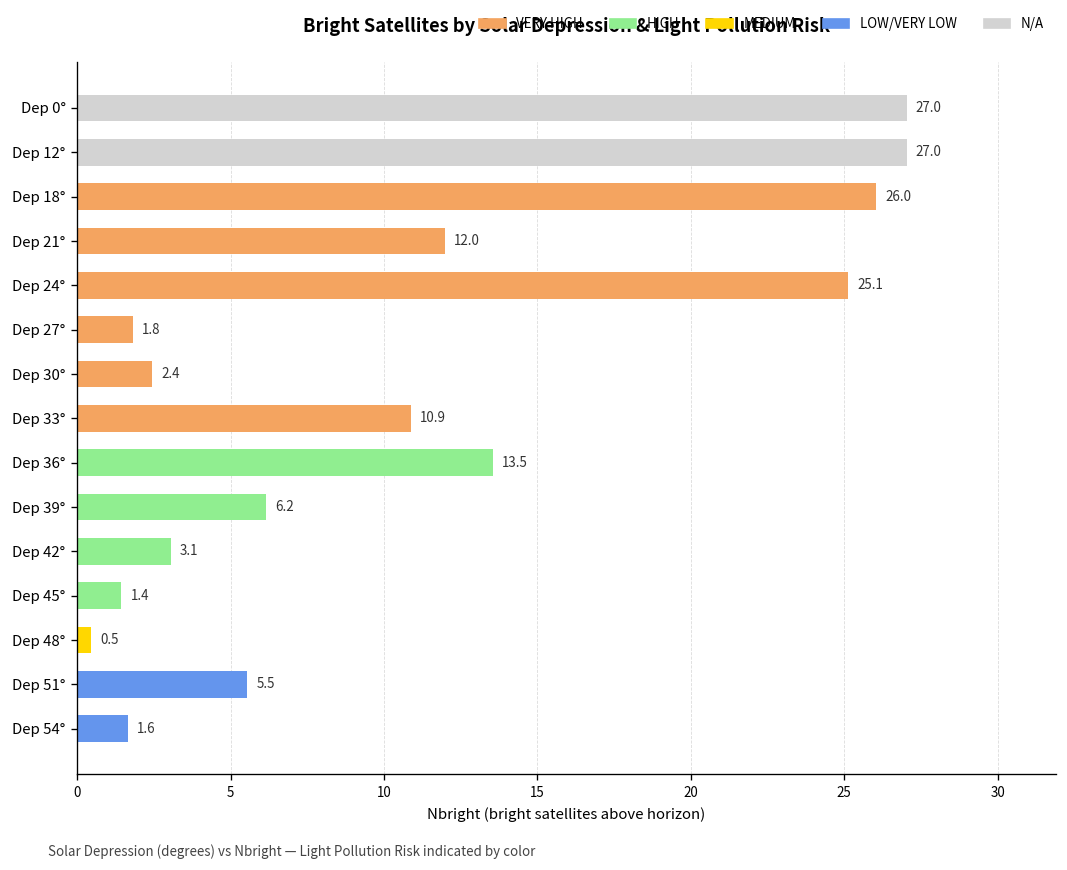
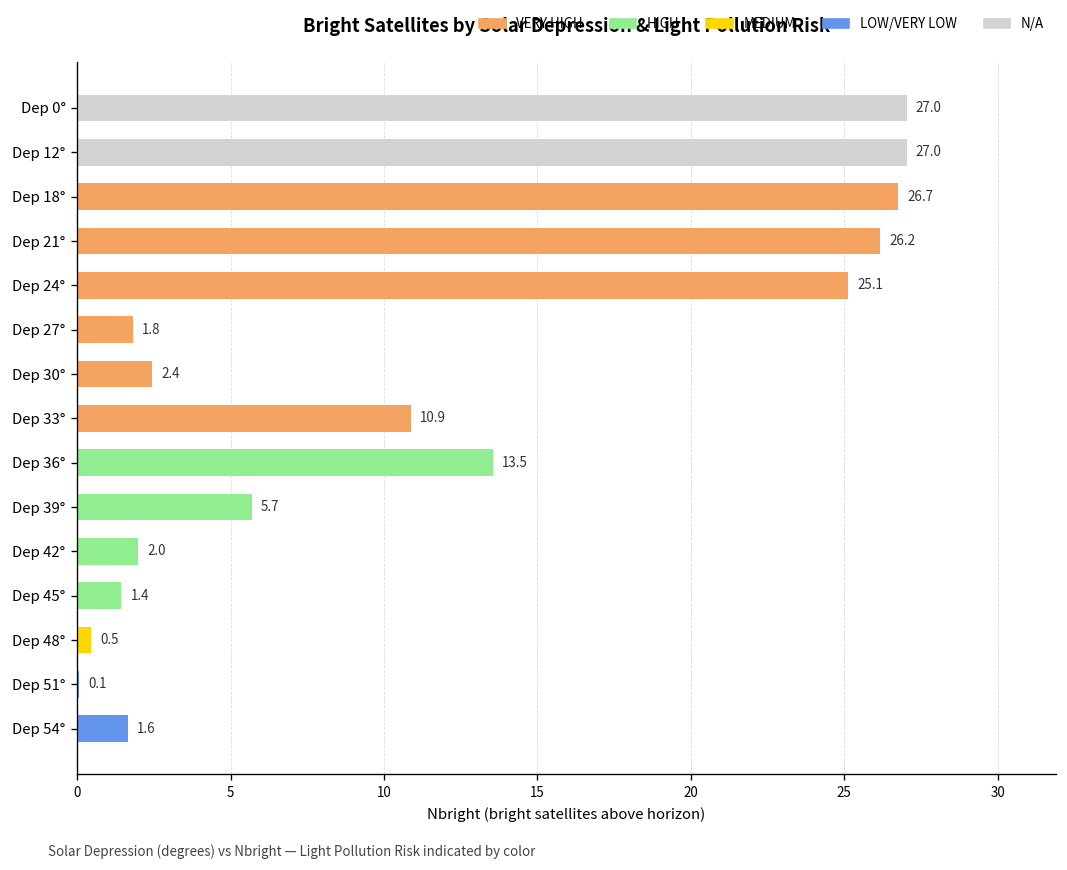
  {
    "Dep 0°": 27.0,
    "Dep 12°": 27.0,
-   "Dep 18°": 26.0,
-   "Dep 21°": 12.0,
+   "Dep 18°": 26.7,
+   "Dep 21°": 26.2,
    "Dep 24°": 25.1,
    "Dep 27°": 1.8,
    "Dep 30°": 2.4,
    "Dep 33°": 10.9,
    "Dep 36°": 13.5,
-   "Dep 39°": 6.2,
-   "Dep 42°": 3.1,
+   "Dep 39°": 5.7,
+   "Dep 42°": 2.0,
    "Dep 45°": 1.4,
    "Dep 48°": 0.5,
-   "Dep 51°": 5.5,
+   "Dep 51°": 0.1,
    "Dep 54°": 1.6
  }
